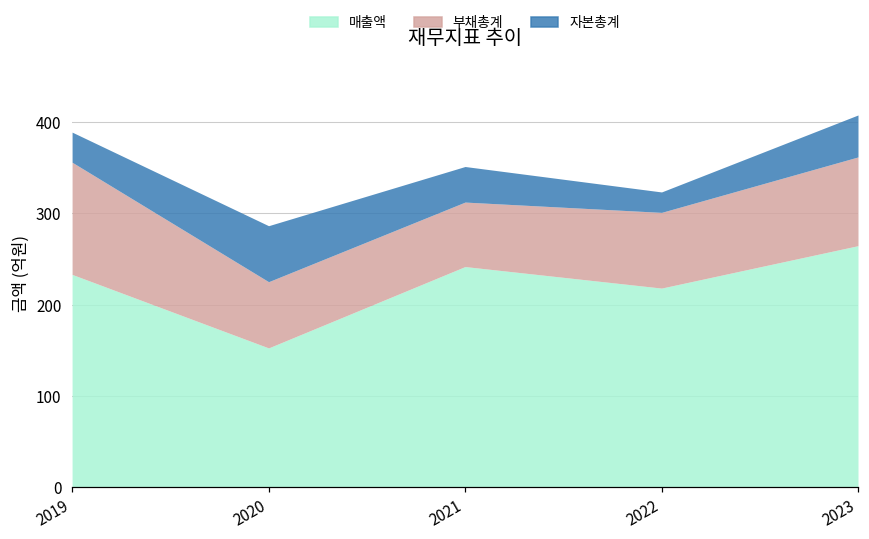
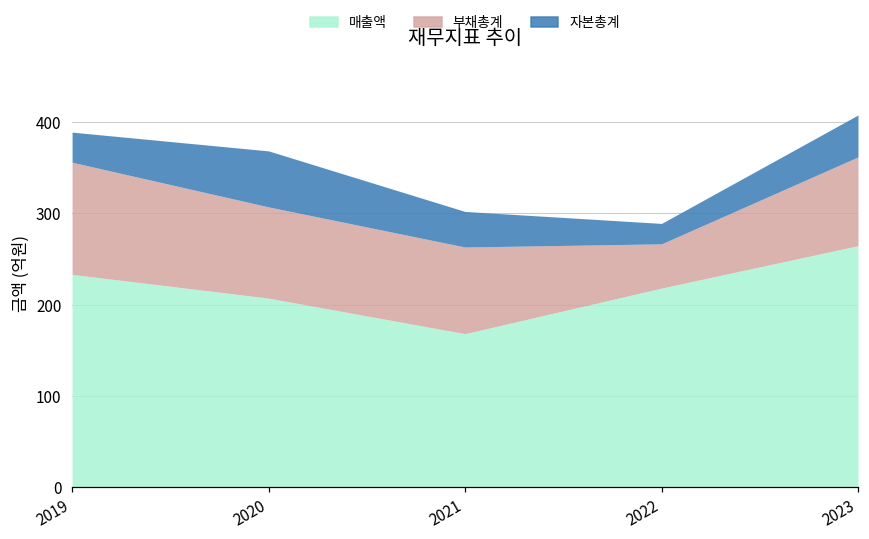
  {
    "매출액": {
      "2019": 230,
-     "2020": 150,
-     "2021": 240,
+     "2020": 210,
+     "2021": 170,
      "2022": 220,
      "2023": 260
    },
    "부채총계": {
      "2019": 120,
-     "2020": 70,
-     "2021": 70,
-     "2022": 80,
+     "2020": 100,
+     "2021": 100,
+     "2022": 50,
      "2023": 100
    },
    "자본총계": {
      "2019": 30,
      "2020": 60,
      "2021": 40,
      "2022": 20,
      "2023": 50
    }
  }
